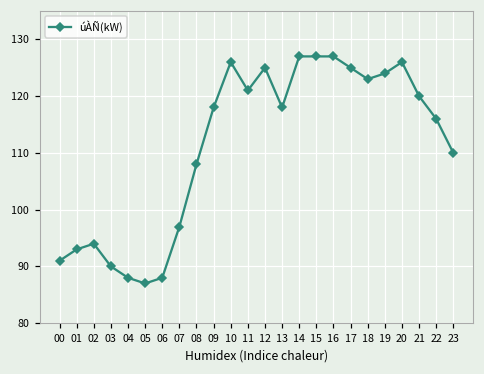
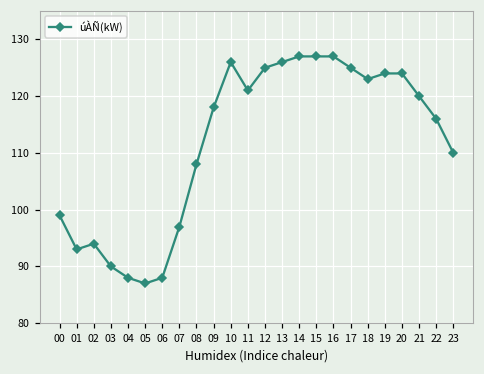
  {
-   "00": 91,
+   "00": 99,
    "01": 93,
    "02": 94,
    "03": 90,
    "04": 88,
    "05": 87,
    "06": 88,
    "07": 97,
    "08": 108,
    "09": 118,
    "10": 126,
    "11": 121,
    "12": 125,
-   "13": 118,
+   "13": 126,
    "14": 127,
    "15": 127,
    "16": 127,
    "17": 125,
    "18": 123,
    "19": 124,
-   "20": 126,
+   "20": 124,
    "21": 120,
    "22": 116,
    "23": 110
  }
